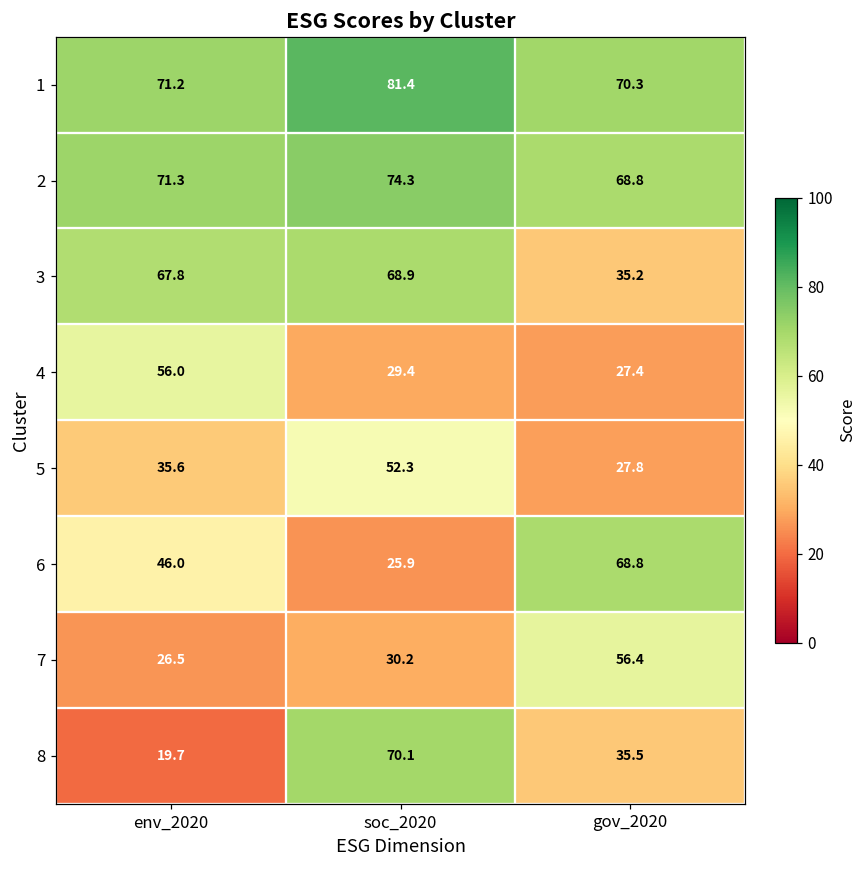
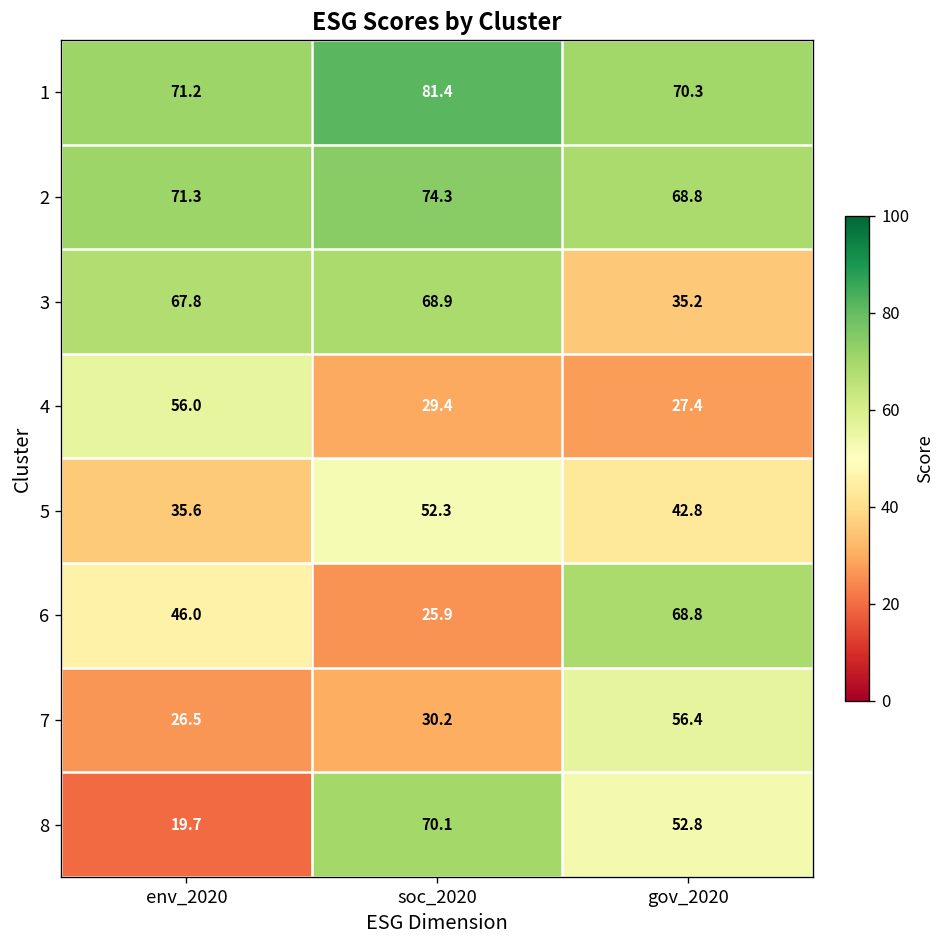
  {
    "1": {
      "env_2020": 71.2,
      "soc_2020": 81.4,
      "gov_2020": 70.3
    },
    "2": {
      "env_2020": 71.3,
      "soc_2020": 74.3,
      "gov_2020": 68.8
    },
    "3": {
      "env_2020": 67.8,
      "soc_2020": 68.9,
      "gov_2020": 35.2
    },
    "4": {
      "env_2020": 56.0,
      "soc_2020": 29.4,
      "gov_2020": 27.4
    },
    "5": {
      "env_2020": 35.6,
      "soc_2020": 52.3,
-     "gov_2020": 27.8
+     "gov_2020": 42.8
    },
    "6": {
      "env_2020": 46.0,
      "soc_2020": 25.9,
      "gov_2020": 68.8
    },
    "7": {
      "env_2020": 26.5,
      "soc_2020": 30.2,
      "gov_2020": 56.4
    },
    "8": {
      "env_2020": 19.7,
      "soc_2020": 70.1,
-     "gov_2020": 35.5
+     "gov_2020": 52.8
    }
  }
